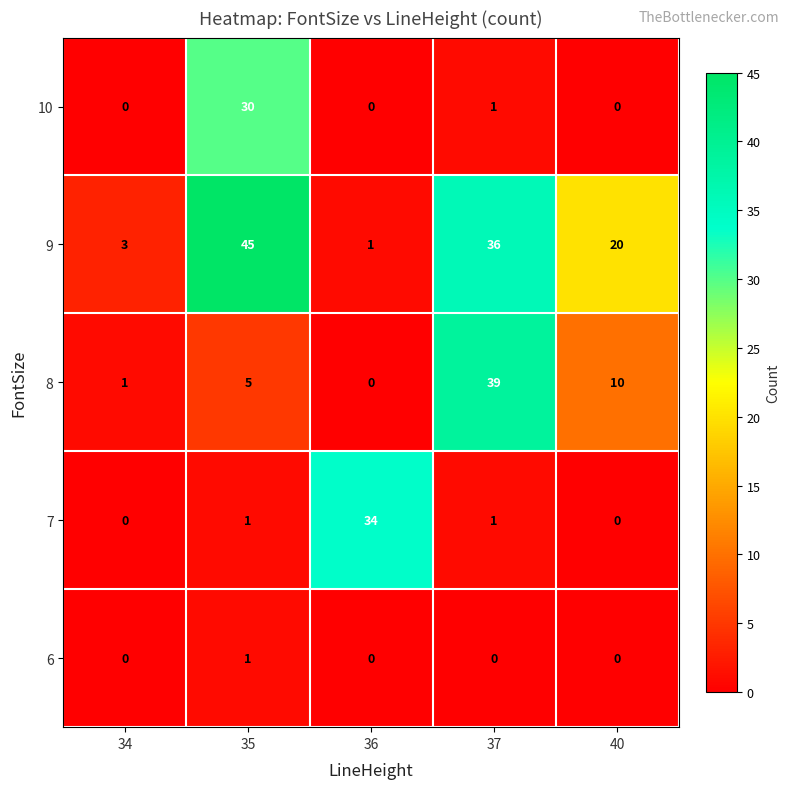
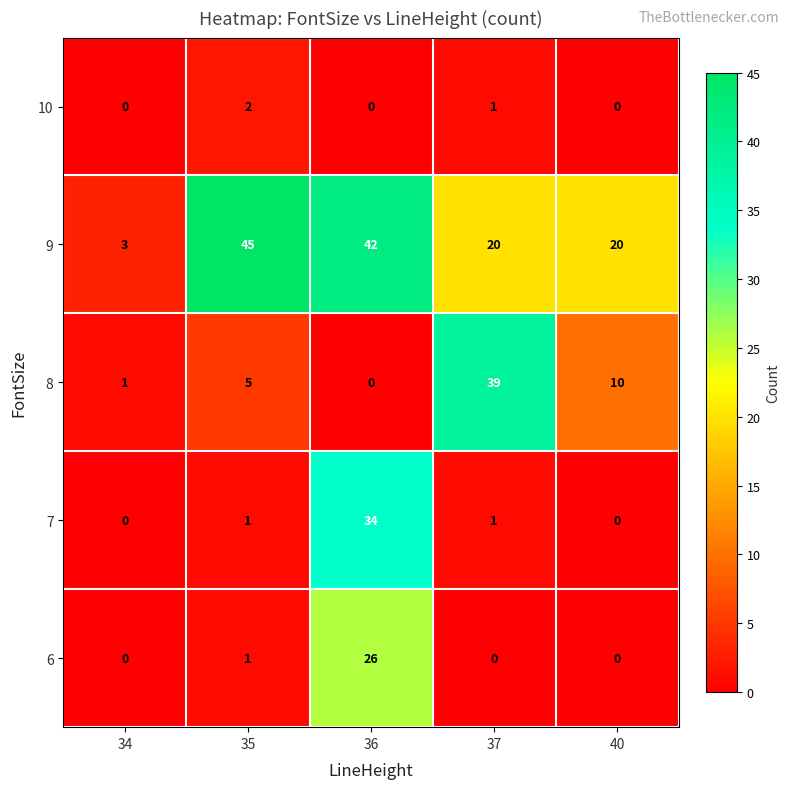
  {
    "10": {
      "34": 0,
-     "35": 30,
+     "35": 2,
      "36": 0,
      "37": 1,
      "40": 0
    },
    "9": {
      "34": 3,
      "35": 45,
-     "36": 1,
-     "37": 36,
+     "36": 42,
+     "37": 20,
      "40": 20
    },
    "8": {
      "34": 1,
      "35": 5,
      "36": 0,
      "37": 39,
      "40": 10
    },
    "7": {
      "34": 0,
      "35": 1,
      "36": 34,
      "37": 1,
      "40": 0
    },
    "6": {
      "34": 0,
      "35": 1,
-     "36": 0,
+     "36": 26,
      "37": 0,
      "40": 0
    }
  }
